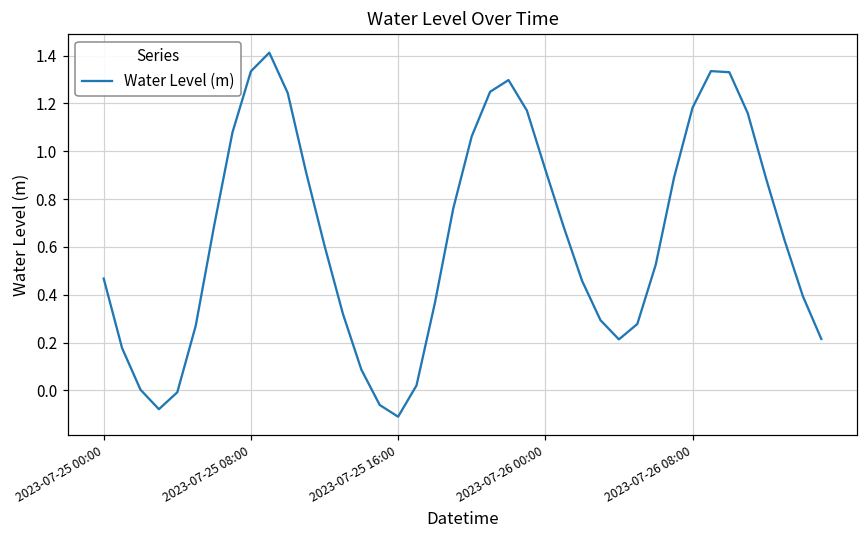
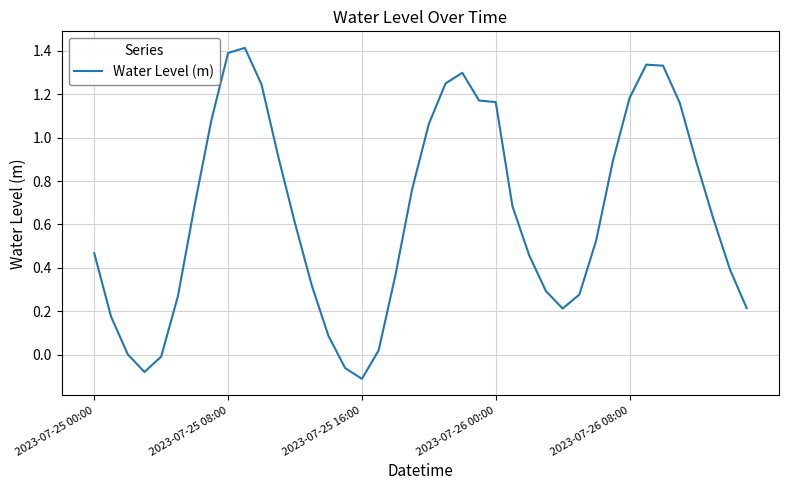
  {
    "2023-07-25 00:00": 0.47,
-   "2023-07-25 08:00": 1.33,
+   "2023-07-25 08:00": 1.39,
    "2023-07-25 16:00": -0.11,
-   "2023-07-26 00:00": 0.92,
+   "2023-07-26 00:00": 1.16,
    "2023-07-26 08:00": 1.18
  }
